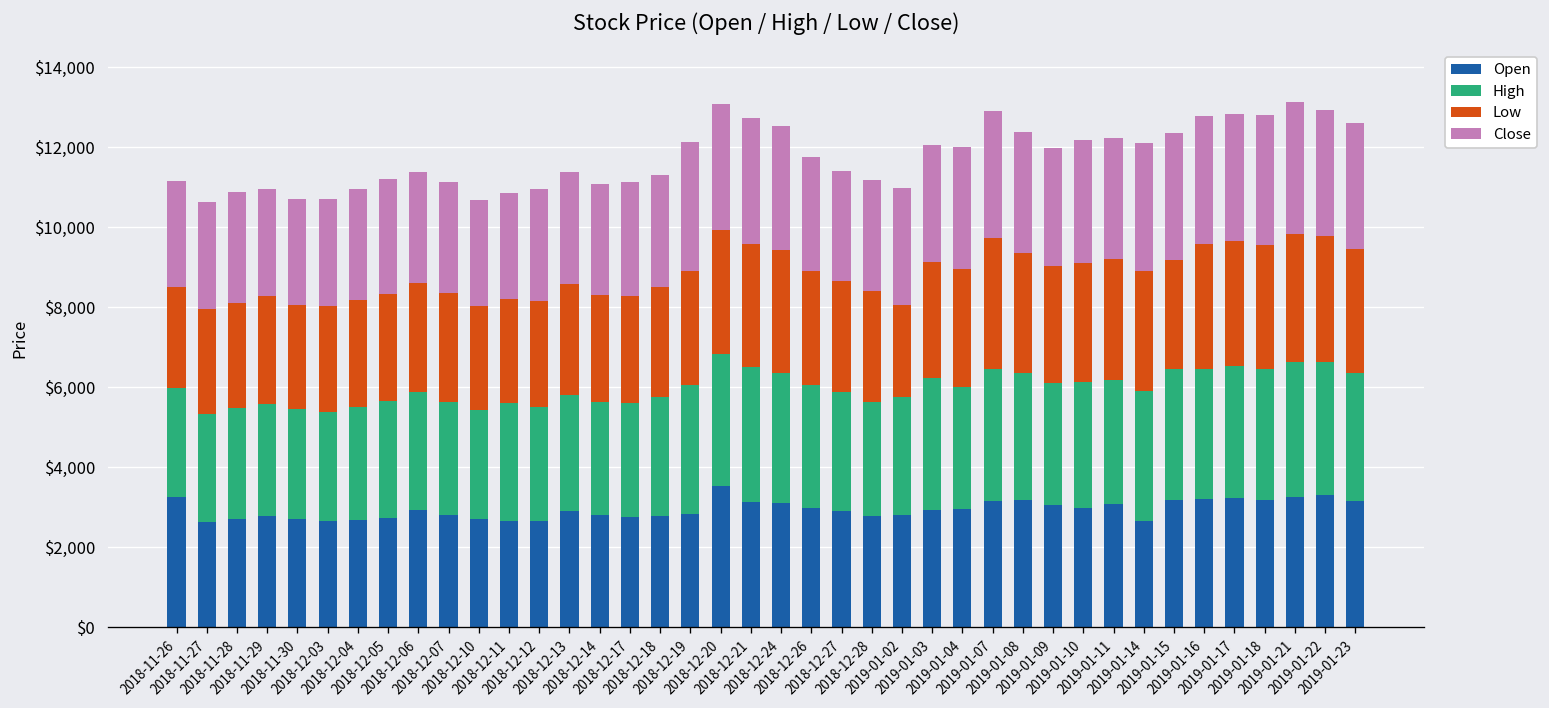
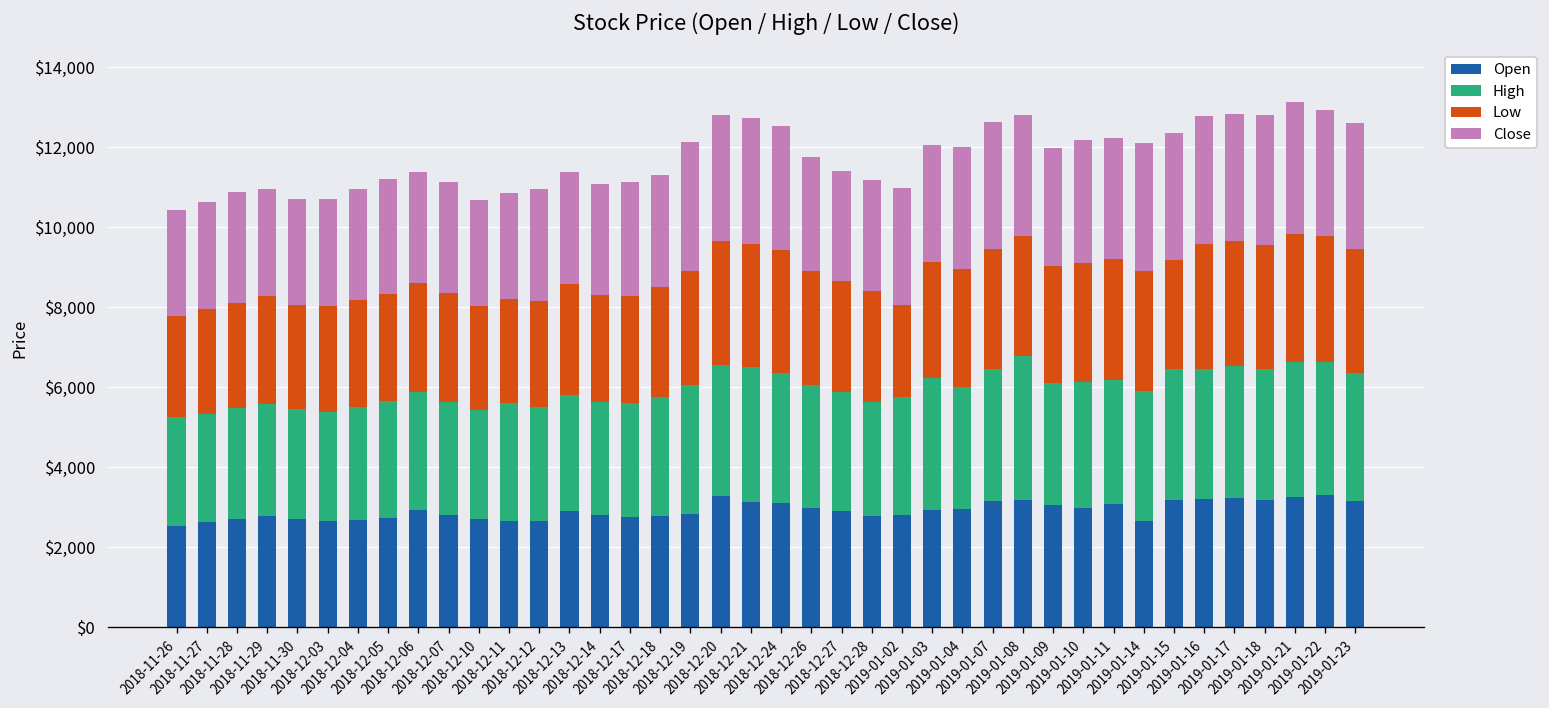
  {
    "Open": {
-     "2018-11-26": "$3,300",
+     "2018-11-26": "$2,500",
      "2018-11-27": "$2,600",
      "2018-11-28": "$2,700",
      "2018-11-29": "$2,800",
      "2018-11-30": "$2,700",
      "2018-12-03": "$2,700",
      "2018-12-04": "$2,700",
      "2018-12-05": "$2,700",
      "2018-12-06": "$2,900",
      "2018-12-07": "$2,800",
      "2018-12-10": "$2,700",
      "2018-12-11": "$2,700",
      "2018-12-12": "$2,700",
      "2018-12-13": "$2,900",
      "2018-12-14": "$2,800",
      "2018-12-17": "$2,800",
      "2018-12-18": "$2,800",
      "2018-12-19": "$2,800",
-     "2018-12-20": "$3,500",
+     "2018-12-20": "$3,300",
      "2018-12-21": "$3,100",
      "2018-12-24": "$3,100",
      "2018-12-26": "$3,000",
      "2018-12-27": "$2,900",
      "2018-12-28": "$2,800",
      "2019-01-02": "$2,800",
      "2019-01-03": "$2,900",
      "2019-01-04": "$3,000",
      "2019-01-07": "$3,200",
      "2019-01-08": "$3,200",
      "2019-01-09": "$3,100",
      "2019-01-10": "$3,000",
      "2019-01-11": "$3,100",
      "2019-01-14": "$2,700",
      "2019-01-15": "$3,200",
      "2019-01-16": "$3,200",
      "2019-01-17": "$3,200",
      "2019-01-18": "$3,200",
      "2019-01-21": "$3,300",
      "2019-01-22": "$3,300",
      "2019-01-23": "$3,200"
    },
    "High": {
      "2018-11-26": "$2,700",
      "2018-11-27": "$2,700",
      "2018-11-28": "$2,800",
      "2018-11-29": "$2,800",
      "2018-11-30": "$2,700",
      "2018-12-03": "$2,700",
      "2018-12-04": "$2,800",
      "2018-12-05": "$2,900",
      "2018-12-06": "$3,000",
      "2018-12-07": "$2,800",
      "2018-12-10": "$2,700",
      "2018-12-11": "$2,900",
      "2018-12-12": "$2,900",
      "2018-12-13": "$2,900",
      "2018-12-14": "$2,800",
      "2018-12-17": "$2,800",
      "2018-12-18": "$3,000",
      "2018-12-19": "$3,200",
      "2018-12-20": "$3,300",
      "2018-12-21": "$3,400",
      "2018-12-24": "$3,300",
      "2018-12-26": "$3,100",
      "2018-12-27": "$3,000",
      "2018-12-28": "$2,900",
      "2019-01-02": "$3,000",
      "2019-01-03": "$3,300",
      "2019-01-04": "$3,100",
      "2019-01-07": "$3,300",
-     "2019-01-08": "$3,200",
+     "2019-01-08": "$3,600",
      "2019-01-09": "$3,100",
      "2019-01-10": "$3,200",
      "2019-01-11": "$3,100",
      "2019-01-14": "$3,200",
      "2019-01-15": "$3,300",
      "2019-01-16": "$3,300",
      "2019-01-17": "$3,300",
      "2019-01-18": "$3,300",
      "2019-01-21": "$3,400",
      "2019-01-22": "$3,300",
      "2019-01-23": "$3,200"
    },
    "Low": {
      "2018-11-26": "$2,500",
      "2018-11-27": "$2,600",
      "2018-11-28": "$2,600",
      "2018-11-29": "$2,700",
      "2018-11-30": "$2,600",
      "2018-12-03": "$2,600",
      "2018-12-04": "$2,700",
      "2018-12-05": "$2,700",
      "2018-12-06": "$2,700",
      "2018-12-07": "$2,700",
      "2018-12-10": "$2,600",
      "2018-12-11": "$2,600",
      "2018-12-12": "$2,700",
      "2018-12-13": "$2,800",
      "2018-12-14": "$2,700",
      "2018-12-17": "$2,700",
      "2018-12-18": "$2,800",
      "2018-12-19": "$2,800",
      "2018-12-20": "$3,100",
      "2018-12-21": "$3,100",
      "2018-12-24": "$3,100",
      "2018-12-26": "$2,900",
      "2018-12-27": "$2,800",
      "2018-12-28": "$2,800",
      "2019-01-02": "$2,300",
      "2019-01-03": "$2,900",
      "2019-01-04": "$2,900",
-     "2019-01-07": "$3,300",
+     "2019-01-07": "$3,000",
      "2019-01-08": "$3,000",
      "2019-01-09": "$2,900",
      "2019-01-10": "$3,000",
      "2019-01-11": "$3,000",
      "2019-01-14": "$3,000",
      "2019-01-15": "$2,700",
      "2019-01-16": "$3,100",
      "2019-01-17": "$3,100",
      "2019-01-18": "$3,100",
      "2019-01-21": "$3,200",
      "2019-01-22": "$3,200",
      "2019-01-23": "$3,100"
    },
    "Close": {
      "2018-11-26": "$2,600",
      "2018-11-27": "$2,700",
      "2018-11-28": "$2,800",
      "2018-11-29": "$2,700",
      "2018-11-30": "$2,700",
      "2018-12-03": "$2,700",
      "2018-12-04": "$2,800",
      "2018-12-05": "$2,900",
      "2018-12-06": "$2,800",
      "2018-12-07": "$2,800",
      "2018-12-10": "$2,700",
      "2018-12-11": "$2,700",
      "2018-12-12": "$2,800",
      "2018-12-13": "$2,800",
      "2018-12-14": "$2,800",
      "2018-12-17": "$2,800",
      "2018-12-18": "$2,800",
      "2018-12-19": "$3,200",
      "2018-12-20": "$3,200",
      "2018-12-21": "$3,100",
      "2018-12-24": "$3,100",
      "2018-12-26": "$2,900",
      "2018-12-27": "$2,800",
      "2018-12-28": "$2,800",
      "2019-01-02": "$2,900",
      "2019-01-03": "$2,900",
      "2019-01-04": "$3,100",
      "2019-01-07": "$3,200",
      "2019-01-08": "$3,000",
      "2019-01-09": "$3,000",
      "2019-01-10": "$3,100",
      "2019-01-11": "$3,000",
      "2019-01-14": "$3,200",
      "2019-01-15": "$3,200",
      "2019-01-16": "$3,200",
      "2019-01-17": "$3,200",
      "2019-01-18": "$3,200",
      "2019-01-21": "$3,300",
      "2019-01-22": "$3,200",
      "2019-01-23": "$3,200"
    }
  }
